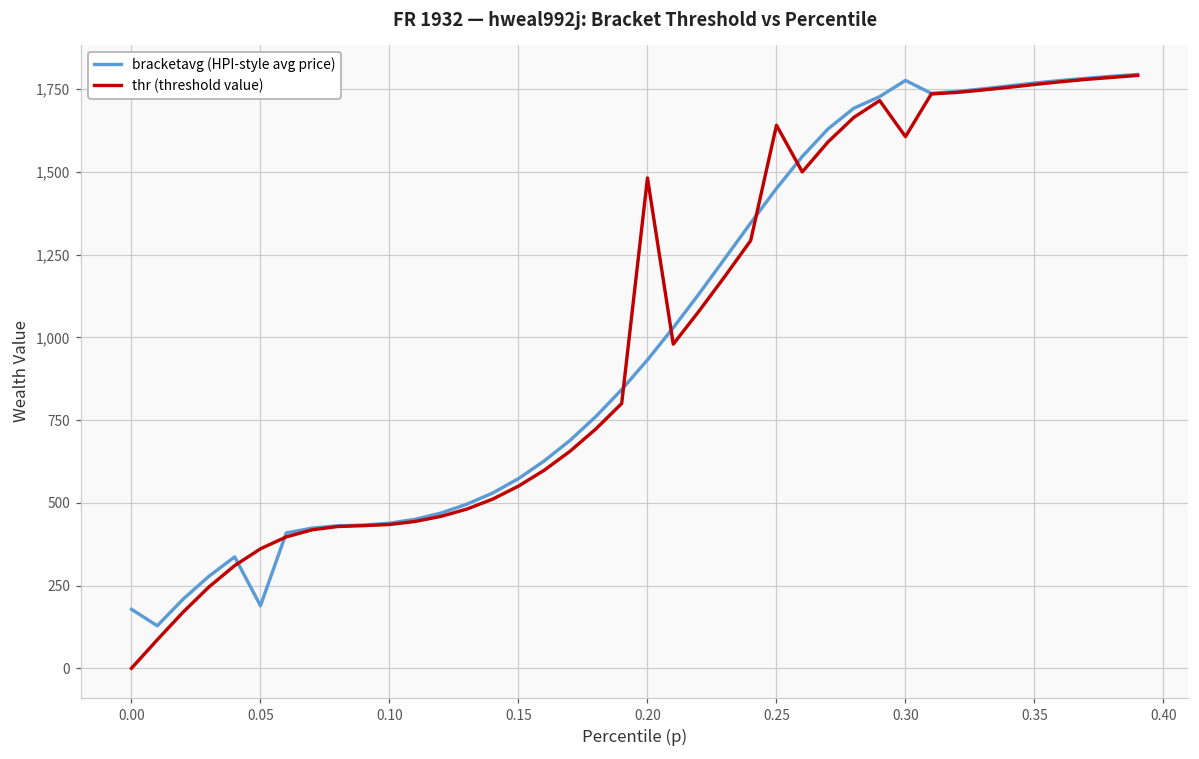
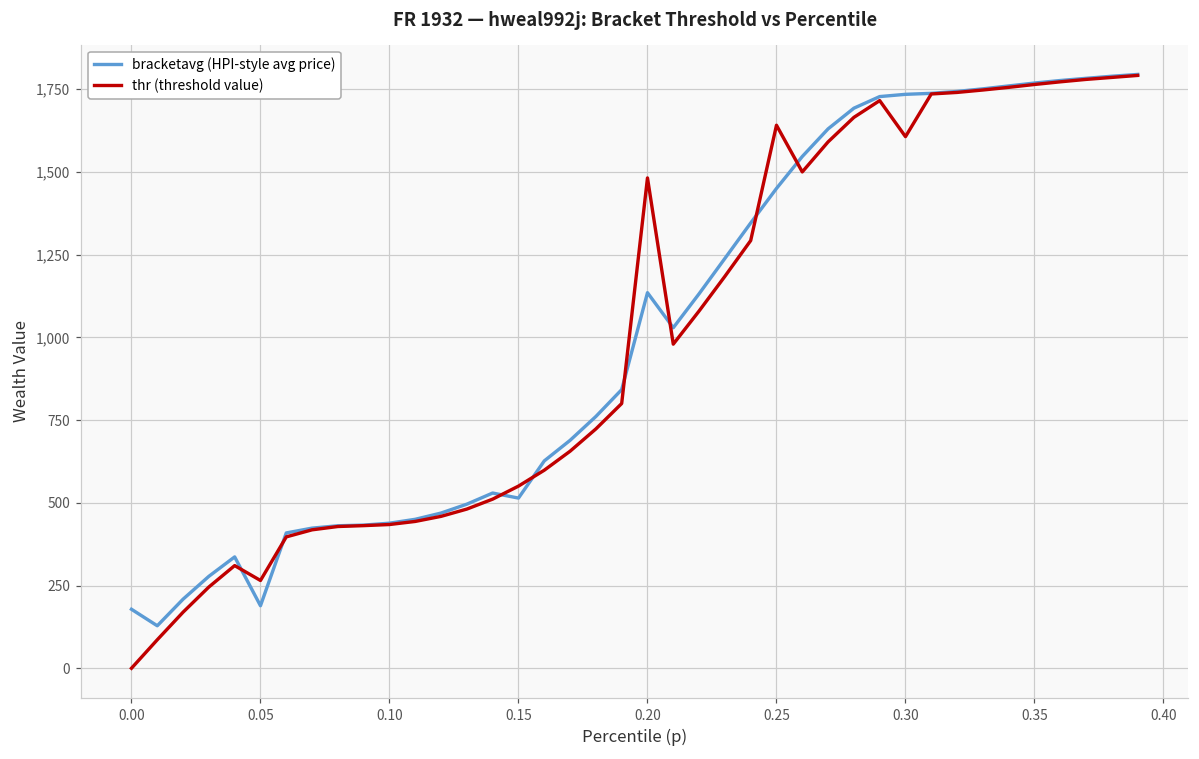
  {
    "bracketavg (HPI-style avg price)": {
      "0.00": "180",
      "0.05": "190",
-     "0.15": "570",
-     "0.20": "930",
+     "0.15": "510",
+     "0.20": "1,130",
      "0.25": "1,450",
-     "0.30": "1,780"
+     "0.30": "1,730"
    },
    "thr (threshold value)": {
      "0.00": "0",
-     "0.05": "360",
+     "0.05": "270",
      "0.15": "550",
      "0.20": "1,480",
      "0.25": "1,640",
      "0.30": "1,610"
    }
  }
